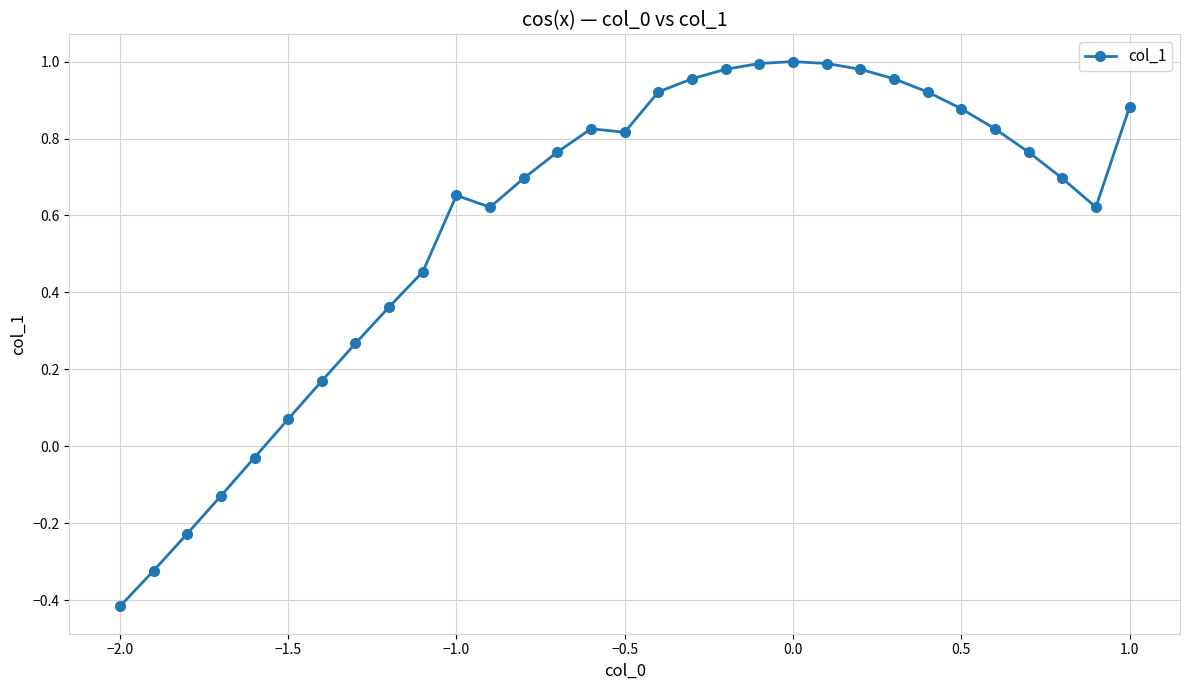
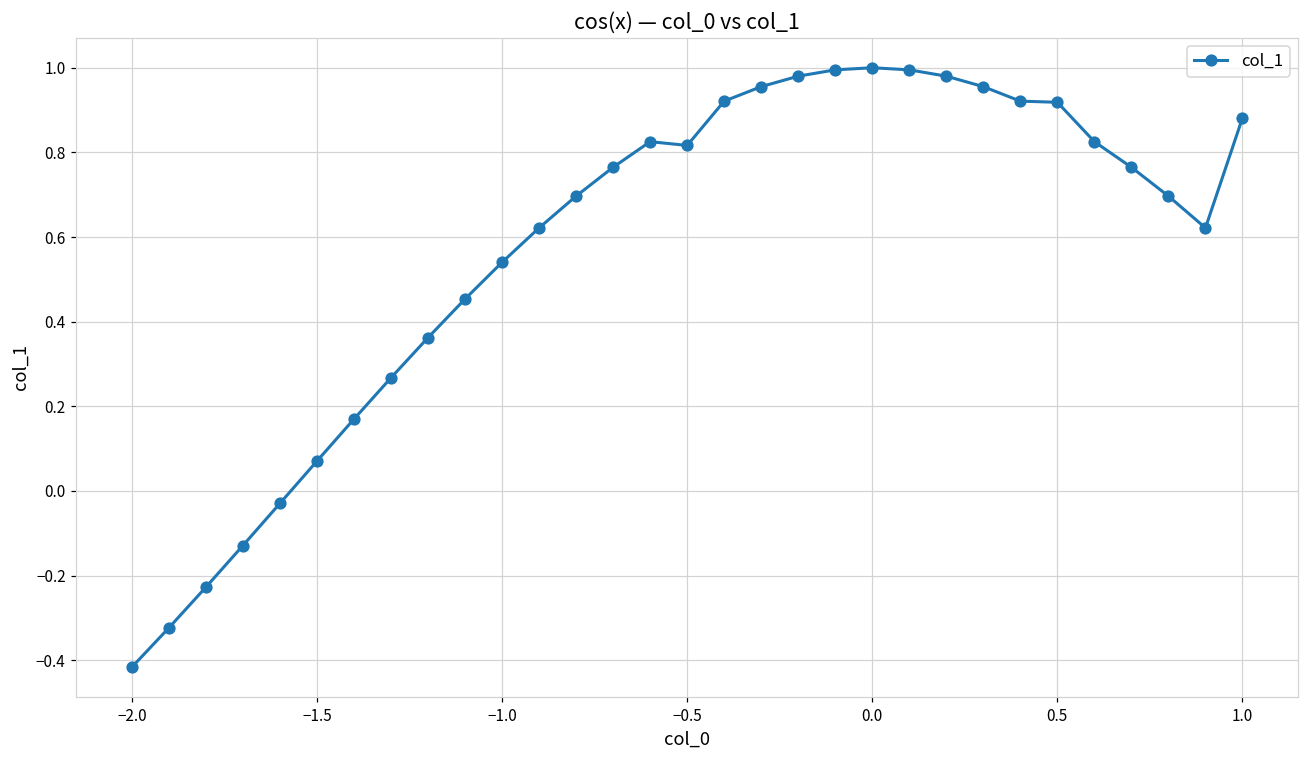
  {
    "−2.0": -0.42,
    "−1.5": 0.07,
-   "−1.0": 0.65,
+   "−1.0": 0.54,
    "−0.5": 0.82,
    "0.0": 1.00,
-   "0.5": 0.88,
+   "0.5": 0.92,
    "1.0": 0.88
  }
